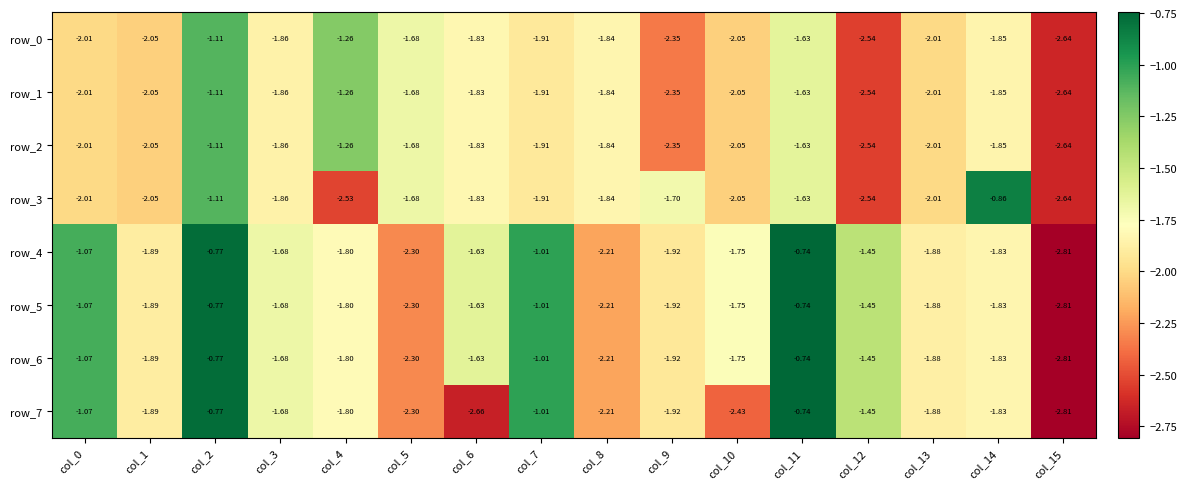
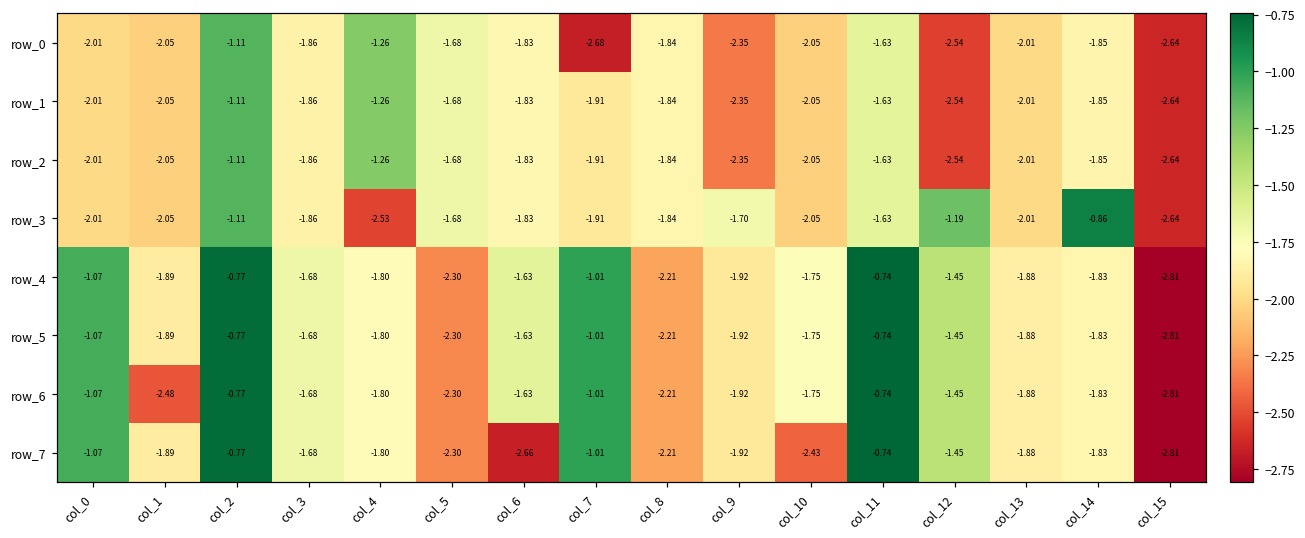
  {
    "row_0": {
      "col_0": -2.01,
      "col_1": -2.05,
      "col_2": -1.11,
      "col_3": -1.86,
      "col_4": -1.26,
      "col_5": -1.68,
      "col_6": -1.83,
-     "col_7": -1.91,
+     "col_7": -2.68,
      "col_8": -1.84,
      "col_9": -2.35,
      "col_10": -2.05,
      "col_11": -1.63,
      "col_12": -2.54,
      "col_13": -2.01,
      "col_14": -1.85,
      "col_15": -2.64
    },
    "row_1": {
      "col_0": -2.01,
      "col_1": -2.05,
      "col_2": -1.11,
      "col_3": -1.86,
      "col_4": -1.26,
      "col_5": -1.68,
      "col_6": -1.83,
      "col_7": -1.91,
      "col_8": -1.84,
      "col_9": -2.35,
      "col_10": -2.05,
      "col_11": -1.63,
      "col_12": -2.54,
      "col_13": -2.01,
      "col_14": -1.85,
      "col_15": -2.64
    },
    "row_2": {
      "col_0": -2.01,
      "col_1": -2.05,
      "col_2": -1.11,
      "col_3": -1.86,
      "col_4": -1.26,
      "col_5": -1.68,
      "col_6": -1.83,
      "col_7": -1.91,
      "col_8": -1.84,
      "col_9": -2.35,
      "col_10": -2.05,
      "col_11": -1.63,
      "col_12": -2.54,
      "col_13": -2.01,
      "col_14": -1.85,
      "col_15": -2.64
    },
    "row_3": {
      "col_0": -2.01,
      "col_1": -2.05,
      "col_2": -1.11,
      "col_3": -1.86,
      "col_4": -2.53,
      "col_5": -1.68,
      "col_6": -1.83,
      "col_7": -1.91,
      "col_8": -1.84,
      "col_9": -1.70,
      "col_10": -2.05,
      "col_11": -1.63,
-     "col_12": -2.54,
+     "col_12": -1.19,
      "col_13": -2.01,
      "col_14": -0.86,
      "col_15": -2.64
    },
    "row_4": {
      "col_0": -1.07,
      "col_1": -1.89,
      "col_2": -0.77,
      "col_3": -1.68,
      "col_4": -1.80,
      "col_5": -2.30,
      "col_6": -1.63,
      "col_7": -1.01,
      "col_8": -2.21,
      "col_9": -1.92,
      "col_10": -1.75,
      "col_11": -0.74,
      "col_12": -1.45,
      "col_13": -1.88,
      "col_14": -1.83,
      "col_15": -2.81
    },
    "row_5": {
      "col_0": -1.07,
      "col_1": -1.89,
      "col_2": -0.77,
      "col_3": -1.68,
      "col_4": -1.80,
      "col_5": -2.30,
      "col_6": -1.63,
      "col_7": -1.01,
      "col_8": -2.21,
      "col_9": -1.92,
      "col_10": -1.75,
      "col_11": -0.74,
      "col_12": -1.45,
      "col_13": -1.88,
      "col_14": -1.83,
      "col_15": -2.81
    },
    "row_6": {
      "col_0": -1.07,
-     "col_1": -1.89,
+     "col_1": -2.48,
      "col_2": -0.77,
      "col_3": -1.68,
      "col_4": -1.80,
      "col_5": -2.30,
      "col_6": -1.63,
      "col_7": -1.01,
      "col_8": -2.21,
      "col_9": -1.92,
      "col_10": -1.75,
      "col_11": -0.74,
      "col_12": -1.45,
      "col_13": -1.88,
      "col_14": -1.83,
      "col_15": -2.81
    },
    "row_7": {
      "col_0": -1.07,
      "col_1": -1.89,
      "col_2": -0.77,
      "col_3": -1.68,
      "col_4": -1.80,
      "col_5": -2.30,
      "col_6": -2.66,
      "col_7": -1.01,
      "col_8": -2.21,
      "col_9": -1.92,
      "col_10": -2.43,
      "col_11": -0.74,
      "col_12": -1.45,
      "col_13": -1.88,
      "col_14": -1.83,
      "col_15": -2.81
    }
  }
